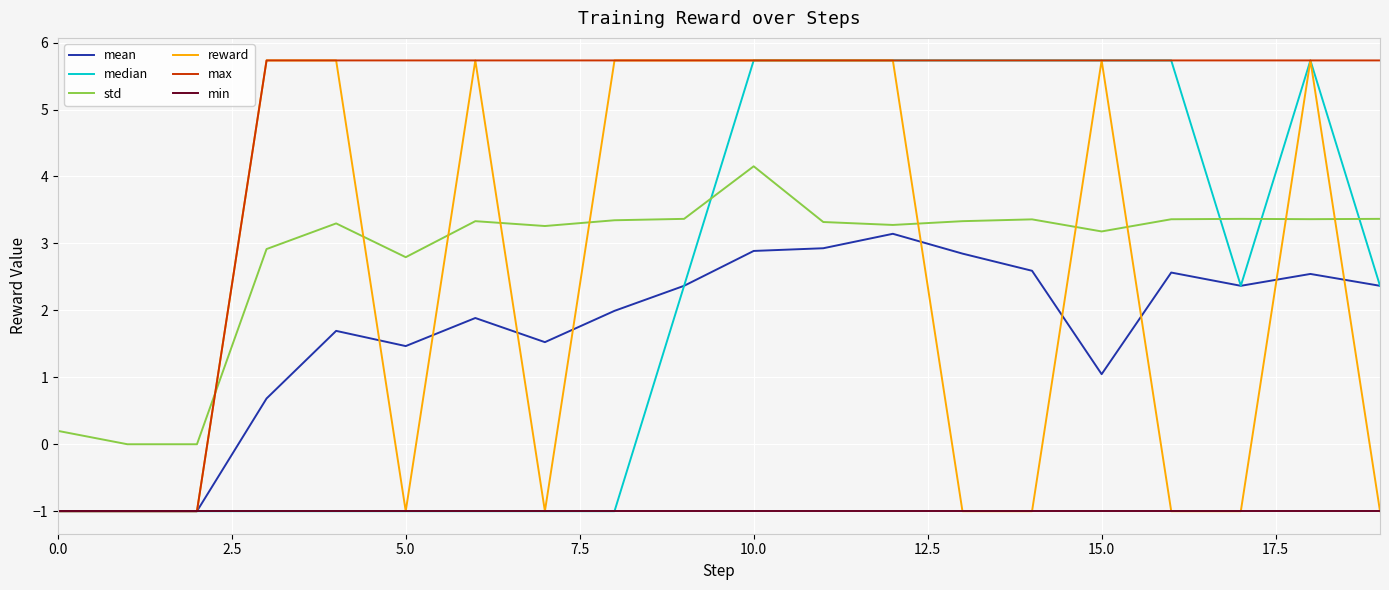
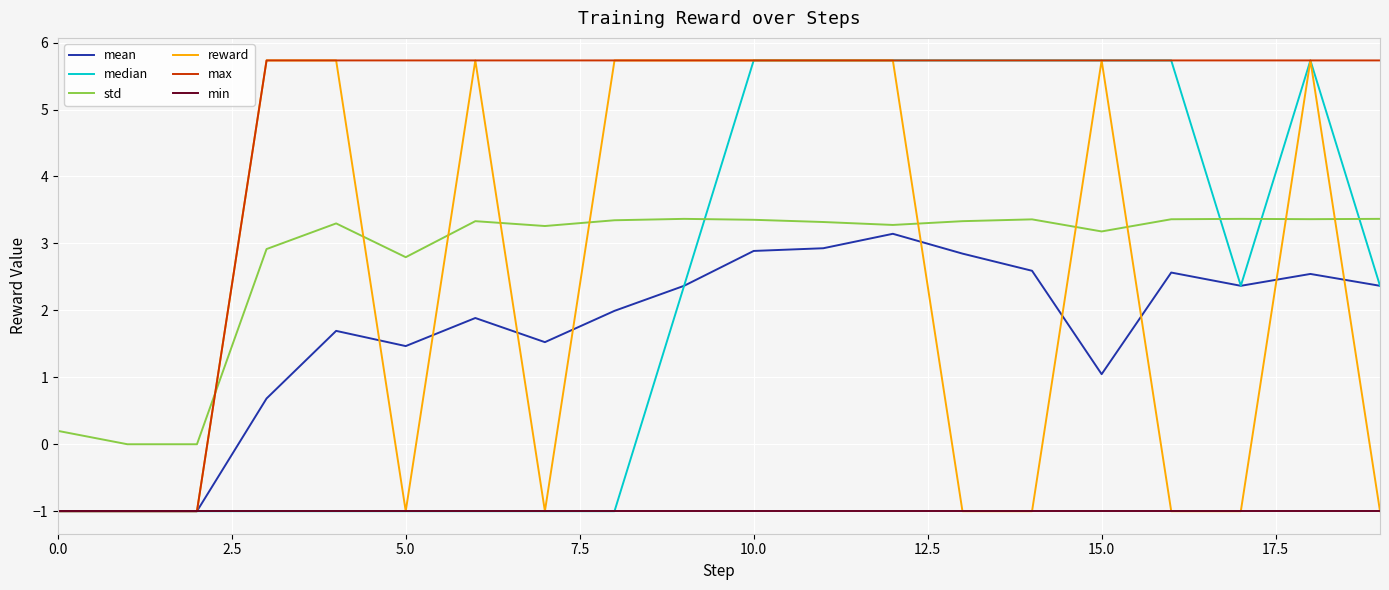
  {
    "mean": {
      "5.0": 1.5,
      "10.0": 2.9,
      "15.0": 1.0
    },
    "std": {
      "0.0": 0.2,
      "5.0": 2.8,
-     "10.0": 4.2,
+     "10.0": 3.4,
      "15.0": 3.2
    },
    "max": {
      "5.0": 5.7
    },
    "min": {
      "10.0": -1.0,
      "15.0": -1.0
    }
  }
